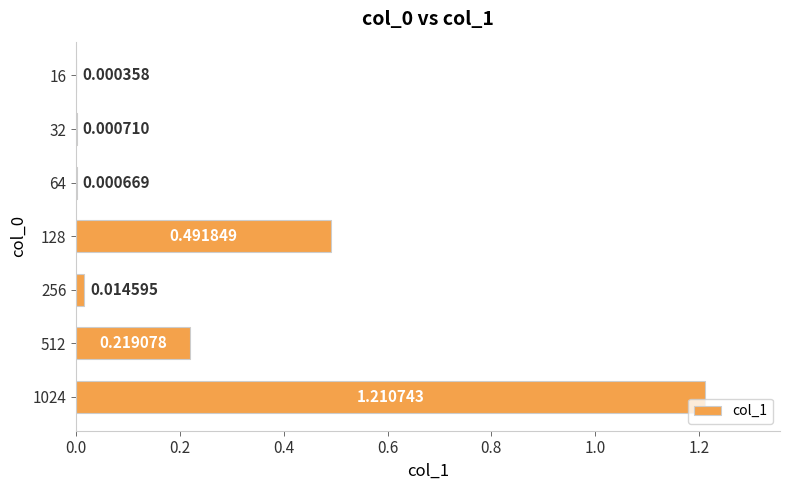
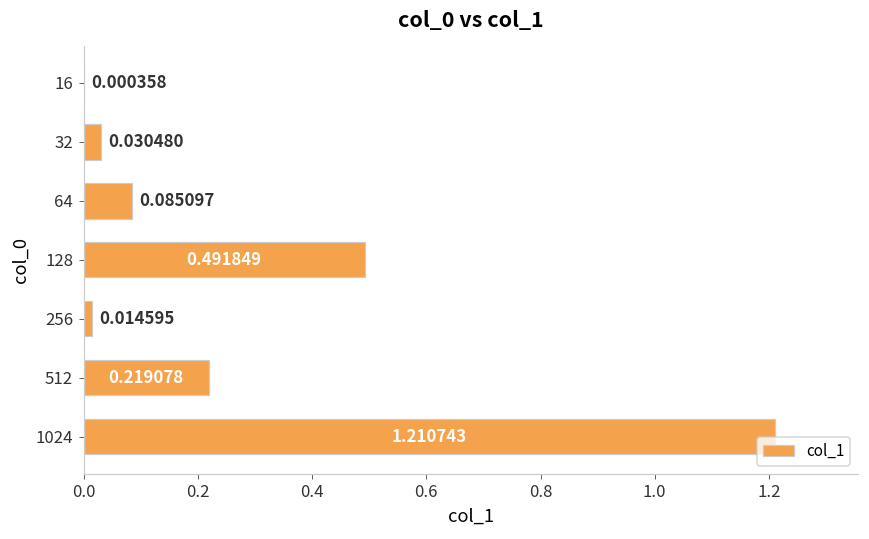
  {
    "16": 0.000358,
-   "32": 0.000710,
-   "64": 0.000669,
+   "32": 0.030480,
+   "64": 0.085097,
    "128": 0.491849,
    "256": 0.014595,
    "512": 0.219078,
    "1024": 1.210743
  }
